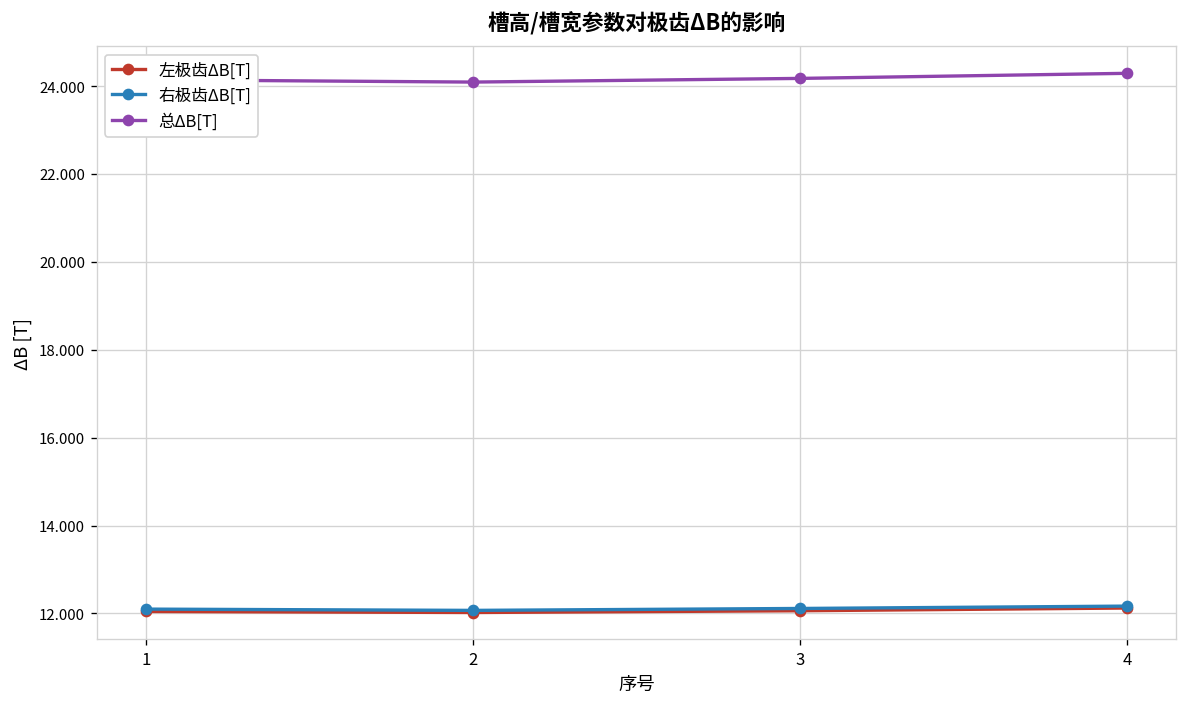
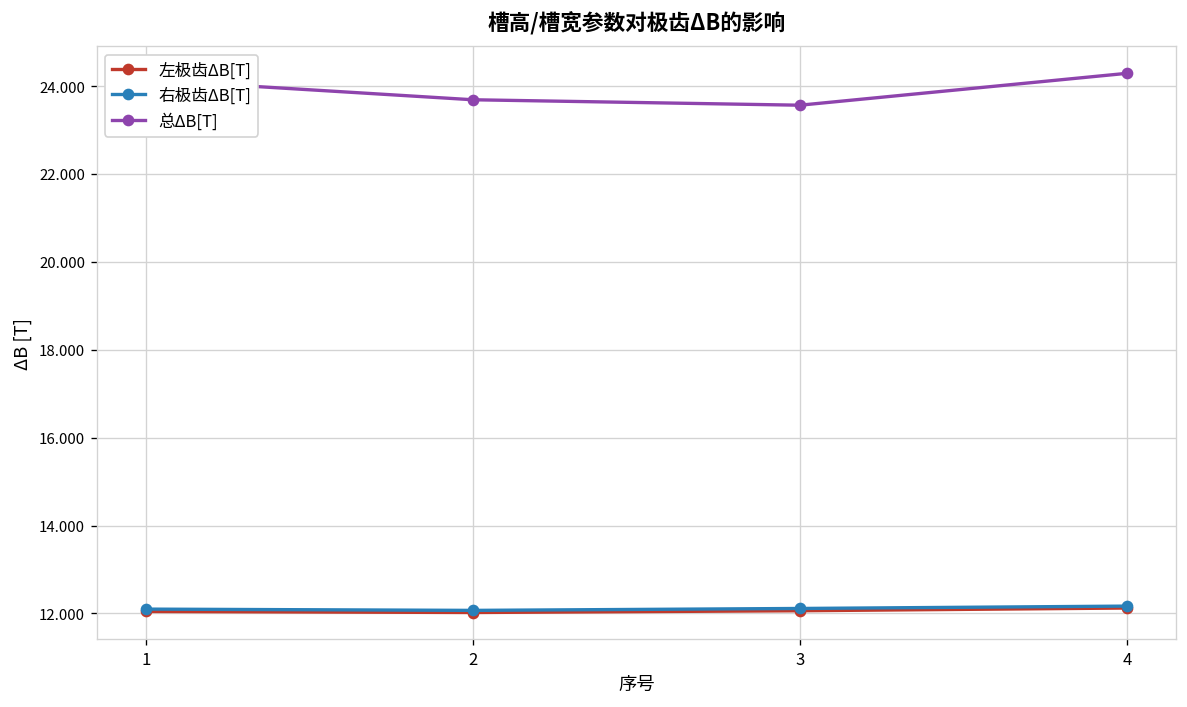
  {
    "总ΔB[T]": {
-     "2": 24.1,
-     "3": 24.2,
+     "2": 23.7,
+     "3": 23.6,
      "4": 24.3
    }
  }
